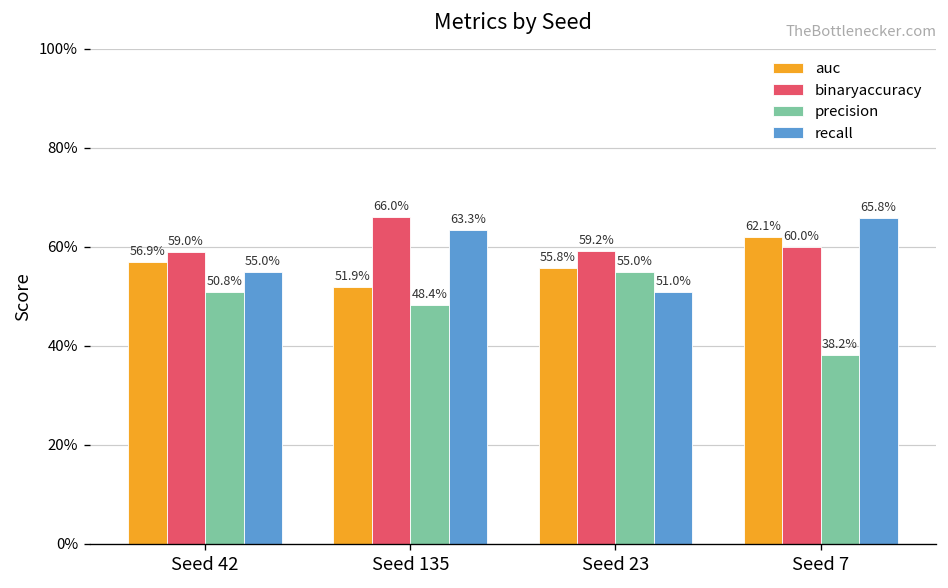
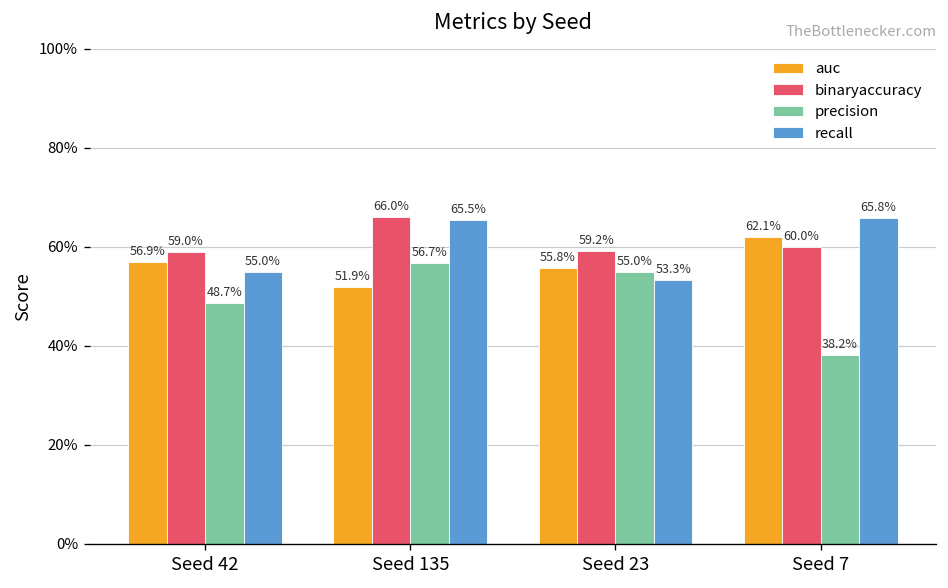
  {
    "auc": {
      "Seed 42": "56.9%",
      "Seed 135": "51.9%",
      "Seed 23": "55.8%",
      "Seed 7": "62.1%"
    },
    "binaryaccuracy": {
      "Seed 42": "59.0%",
      "Seed 135": "66.0%",
      "Seed 23": "59.2%",
      "Seed 7": "60.0%"
    },
    "precision": {
-     "Seed 42": "50.8%",
-     "Seed 135": "48.4%",
+     "Seed 42": "48.7%",
+     "Seed 135": "56.7%",
      "Seed 23": "55.0%",
      "Seed 7": "38.2%"
    },
    "recall": {
      "Seed 42": "55.0%",
-     "Seed 135": "63.3%",
-     "Seed 23": "51.0%",
+     "Seed 135": "65.5%",
+     "Seed 23": "53.3%",
      "Seed 7": "65.8%"
    }
  }
